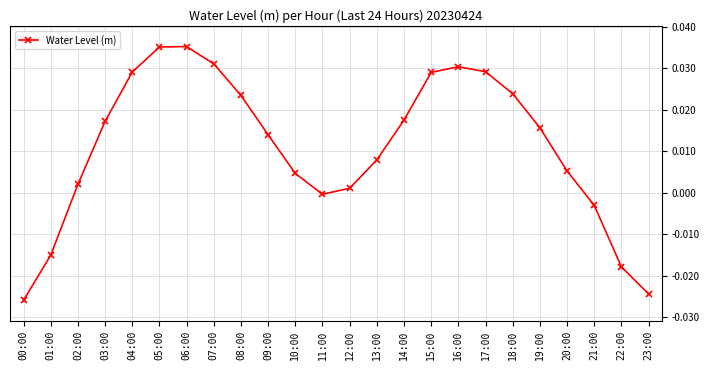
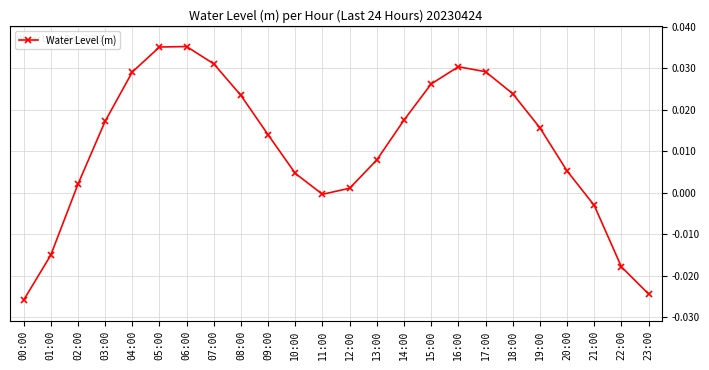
  {
    "00:00": -0.026,
    "01:00": -0.015,
    "02:00": 0.002,
    "03:00": 0.017,
    "04:00": 0.029,
    "05:00": 0.035,
    "06:00": 0.035,
    "07:00": 0.031,
    "08:00": 0.023,
    "09:00": 0.014,
    "10:00": 0.005,
    "11:00": 0.000,
    "12:00": 0.001,
    "13:00": 0.008,
    "14:00": 0.018,
-   "15:00": 0.029,
+   "15:00": 0.026,
    "16:00": 0.030,
    "17:00": 0.029,
    "18:00": 0.024,
    "19:00": 0.016,
    "20:00": 0.005,
    "21:00": -0.003,
    "22:00": -0.018,
    "23:00": -0.024
  }
